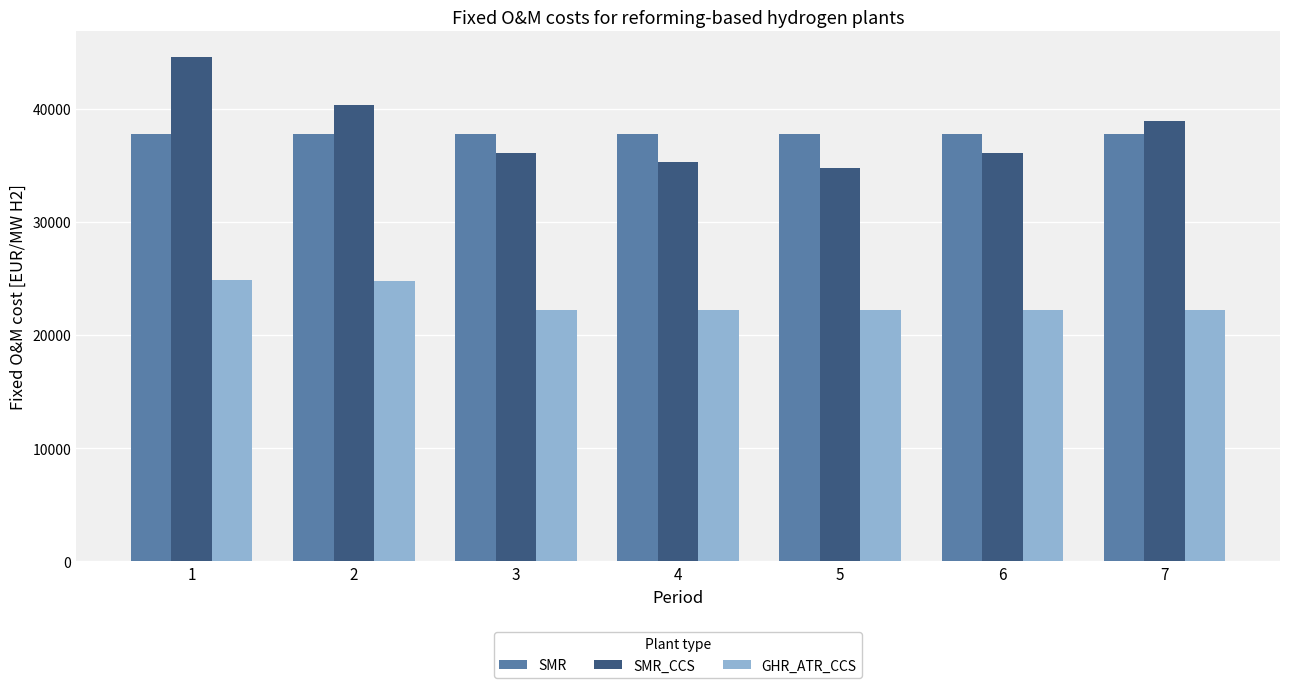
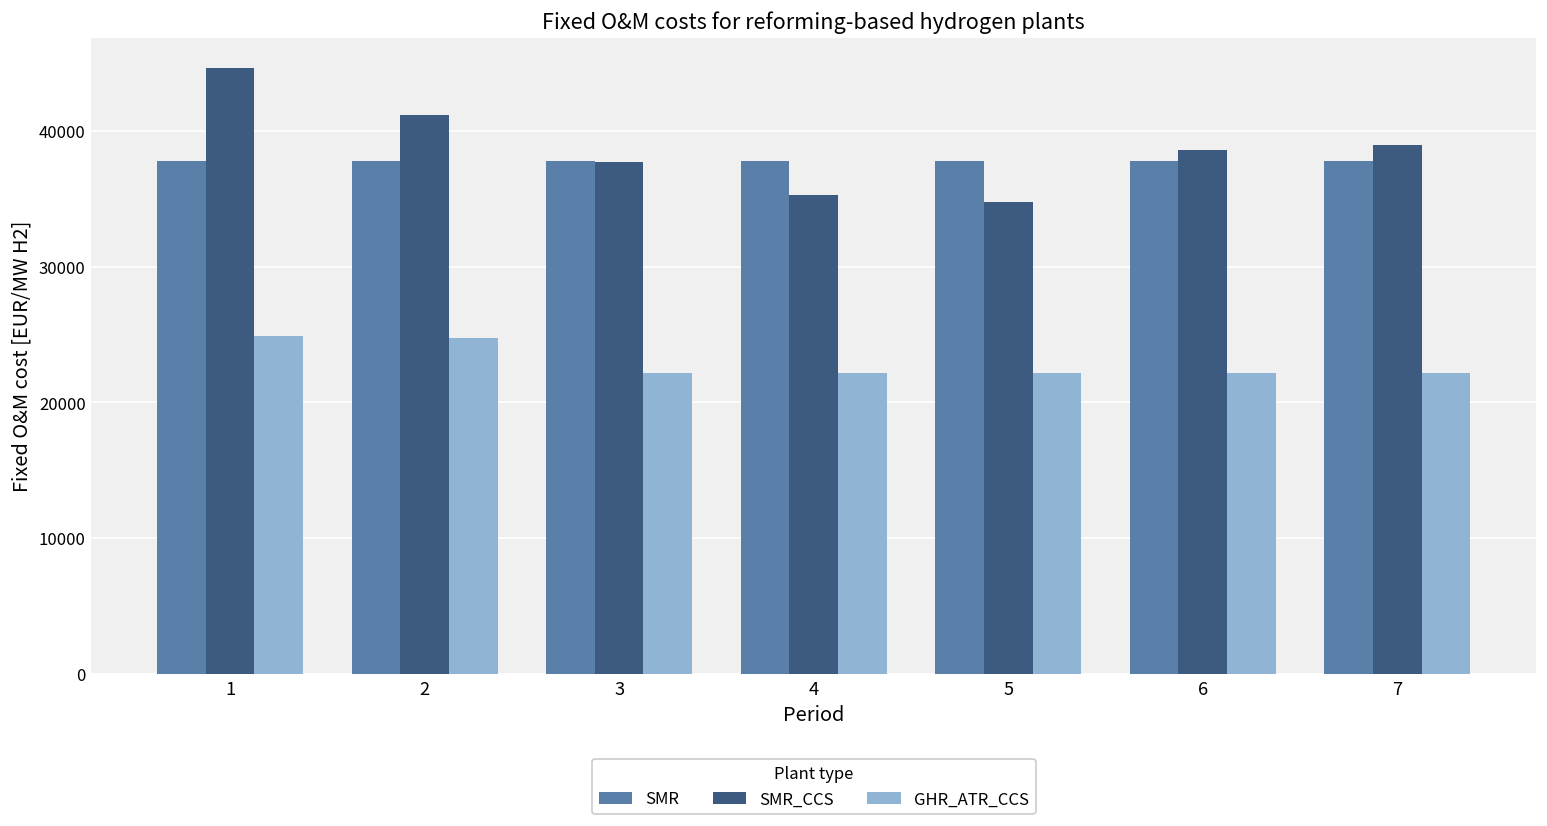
  {
    "SMR": {
      "1": 37800,
      "2": 37800,
      "3": 37800,
      "4": 37800,
      "5": 37800,
      "6": 37800,
      "7": 37800
    },
    "SMR_CCS": {
      "1": 44600,
-     "2": 40400,
-     "3": 36100,
+     "2": 41200,
+     "3": 37700,
      "4": 35300,
      "5": 34800,
-     "6": 36100,
+     "6": 38600,
      "7": 38900
    },
    "GHR_ATR_CCS": {
      "1": 24900,
      "2": 24800,
      "3": 22200,
      "4": 22200,
      "5": 22200,
      "6": 22200,
      "7": 22200
    }
  }
